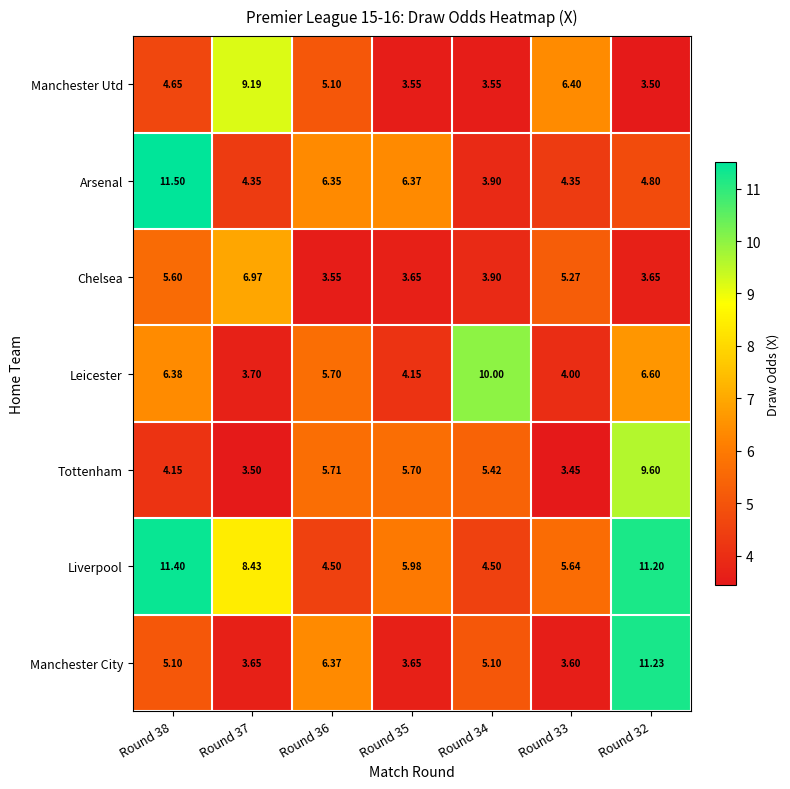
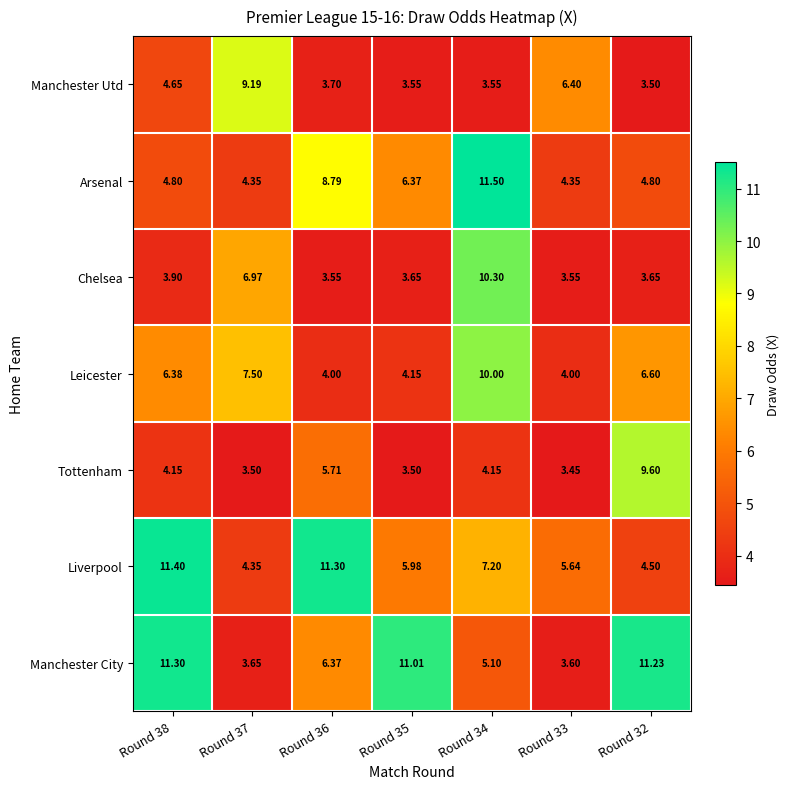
  {
    "Manchester Utd": {
      "Round 38": 4.65,
      "Round 37": 9.19,
-     "Round 36": 5.10,
+     "Round 36": 3.70,
      "Round 35": 3.55,
      "Round 34": 3.55,
      "Round 33": 6.40,
      "Round 32": 3.50
    },
    "Arsenal": {
-     "Round 38": 11.50,
+     "Round 38": 4.80,
      "Round 37": 4.35,
-     "Round 36": 6.35,
+     "Round 36": 8.79,
      "Round 35": 6.37,
-     "Round 34": 3.90,
+     "Round 34": 11.50,
      "Round 33": 4.35,
      "Round 32": 4.80
    },
    "Chelsea": {
-     "Round 38": 5.60,
+     "Round 38": 3.90,
      "Round 37": 6.97,
      "Round 36": 3.55,
      "Round 35": 3.65,
-     "Round 34": 3.90,
-     "Round 33": 5.27,
+     "Round 34": 10.30,
+     "Round 33": 3.55,
      "Round 32": 3.65
    },
    "Leicester": {
      "Round 38": 6.38,
-     "Round 37": 3.70,
-     "Round 36": 5.70,
+     "Round 37": 7.50,
+     "Round 36": 4.00,
      "Round 35": 4.15,
      "Round 34": 10.00,
      "Round 33": 4.00,
      "Round 32": 6.60
    },
    "Tottenham": {
      "Round 38": 4.15,
      "Round 37": 3.50,
      "Round 36": 5.71,
-     "Round 35": 5.70,
-     "Round 34": 5.42,
+     "Round 35": 3.50,
+     "Round 34": 4.15,
      "Round 33": 3.45,
      "Round 32": 9.60
    },
    "Liverpool": {
      "Round 38": 11.40,
-     "Round 37": 8.43,
-     "Round 36": 4.50,
+     "Round 37": 4.35,
+     "Round 36": 11.30,
      "Round 35": 5.98,
-     "Round 34": 4.50,
+     "Round 34": 7.20,
      "Round 33": 5.64,
-     "Round 32": 11.20
+     "Round 32": 4.50
    },
    "Manchester City": {
-     "Round 38": 5.10,
+     "Round 38": 11.30,
      "Round 37": 3.65,
      "Round 36": 6.37,
-     "Round 35": 3.65,
+     "Round 35": 11.01,
      "Round 34": 5.10,
      "Round 33": 3.60,
      "Round 32": 11.23
    }
  }
